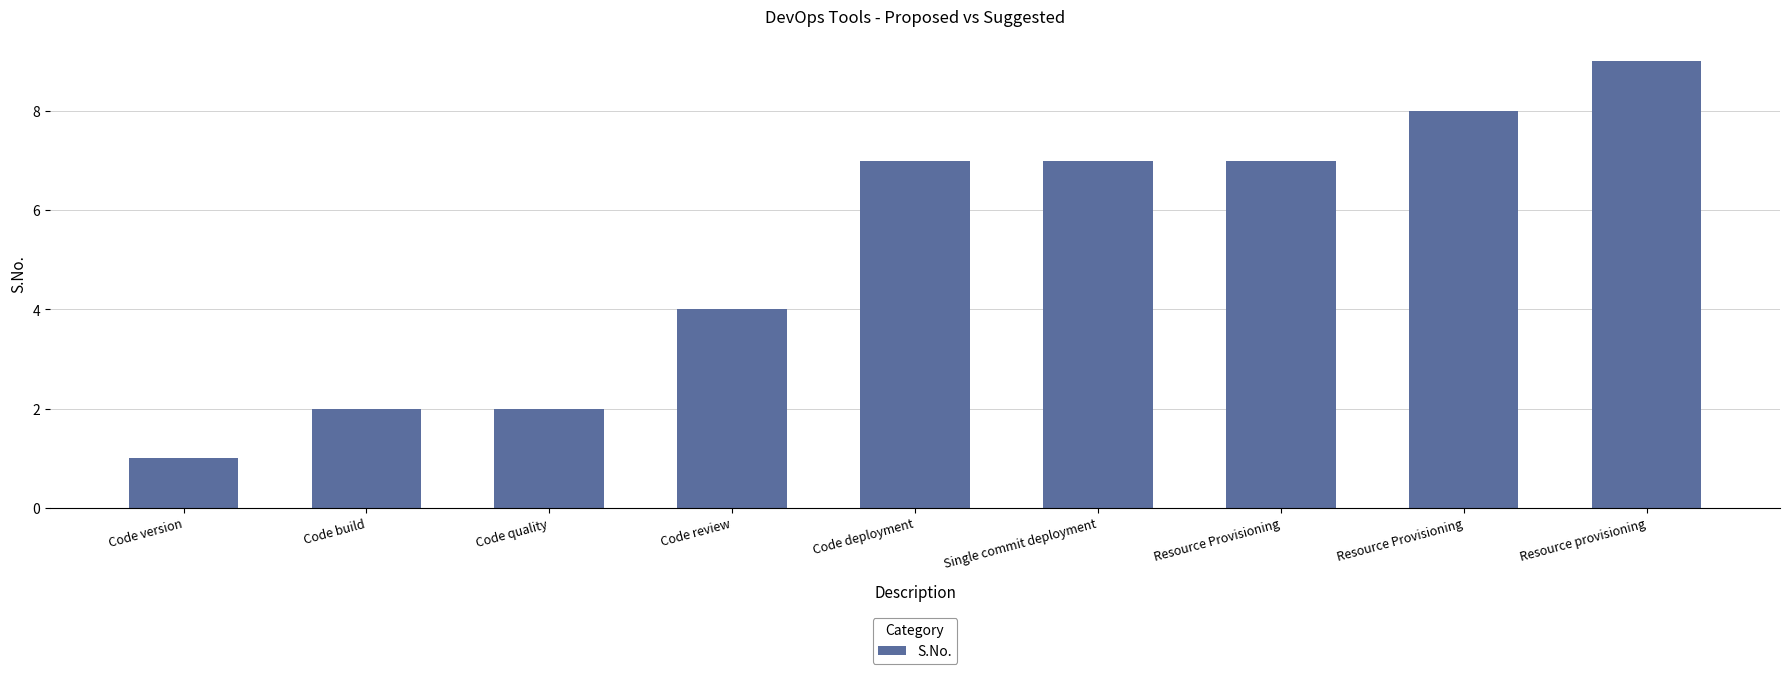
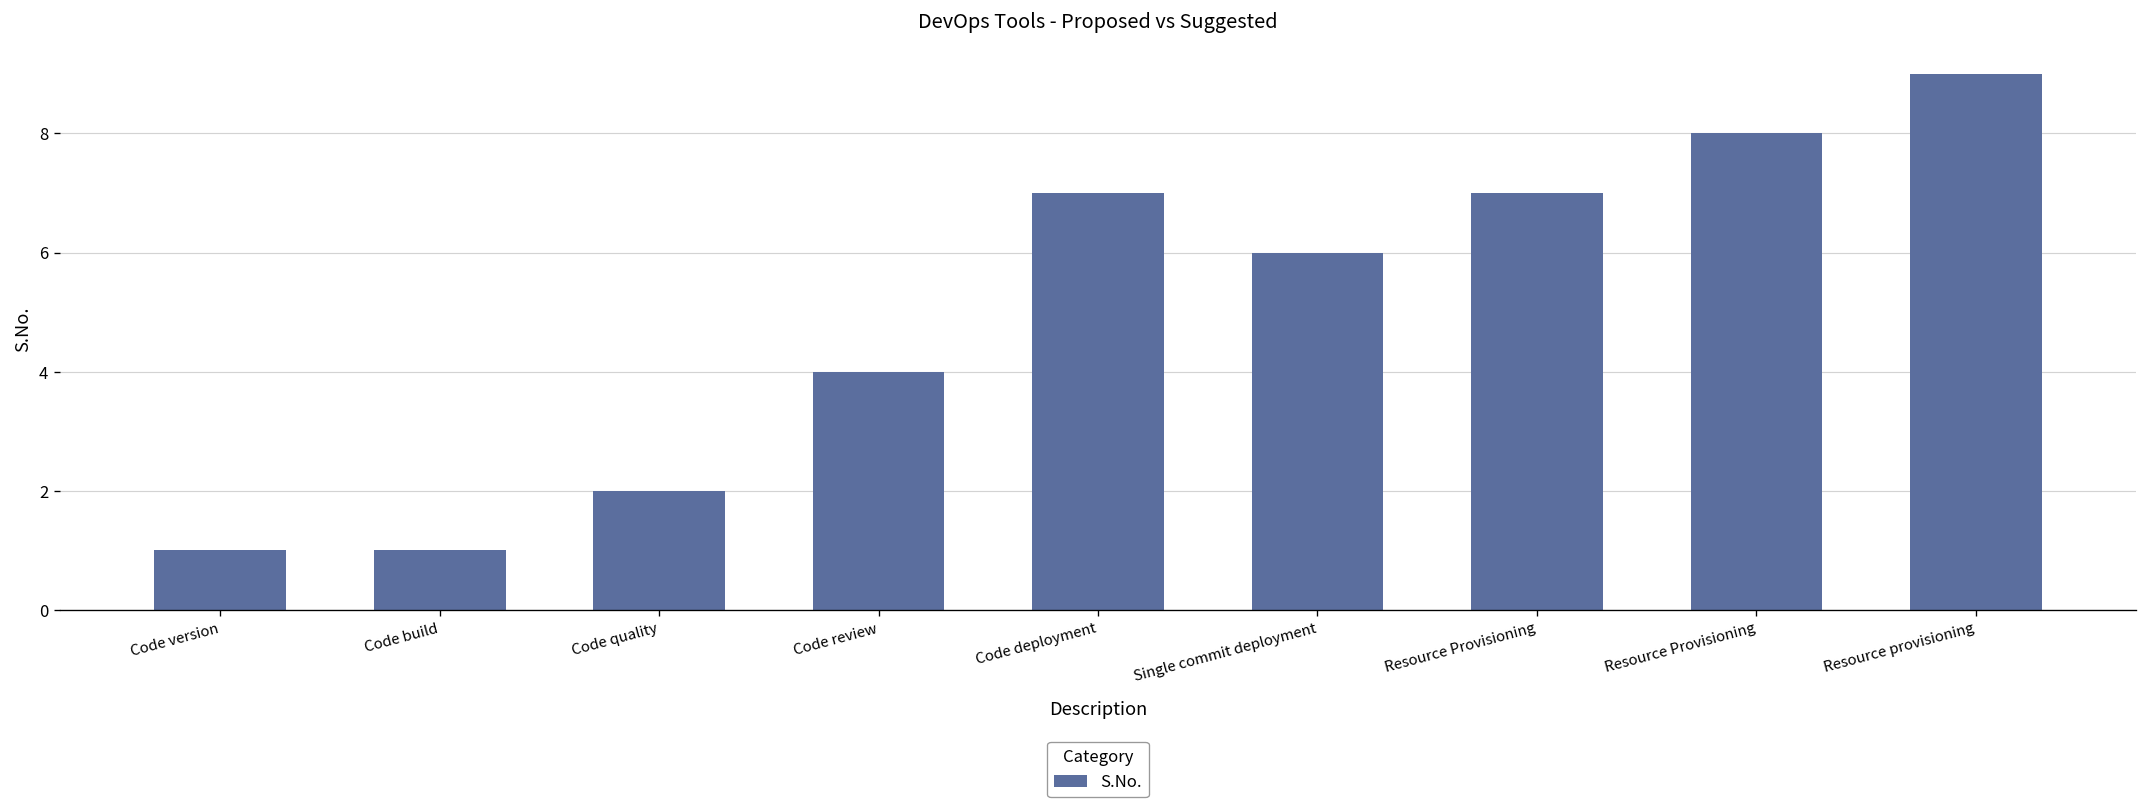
  {
    "Code version": 1,
-   "Code build": 2,
+   "Code build": 1,
    "Code quality": 2,
    "Code review": 4,
    "Code deployment": 7,
-   "Single commit deployment": 7,
+   "Single commit deployment": 6,
    "Resource provisioning": 9
  }
